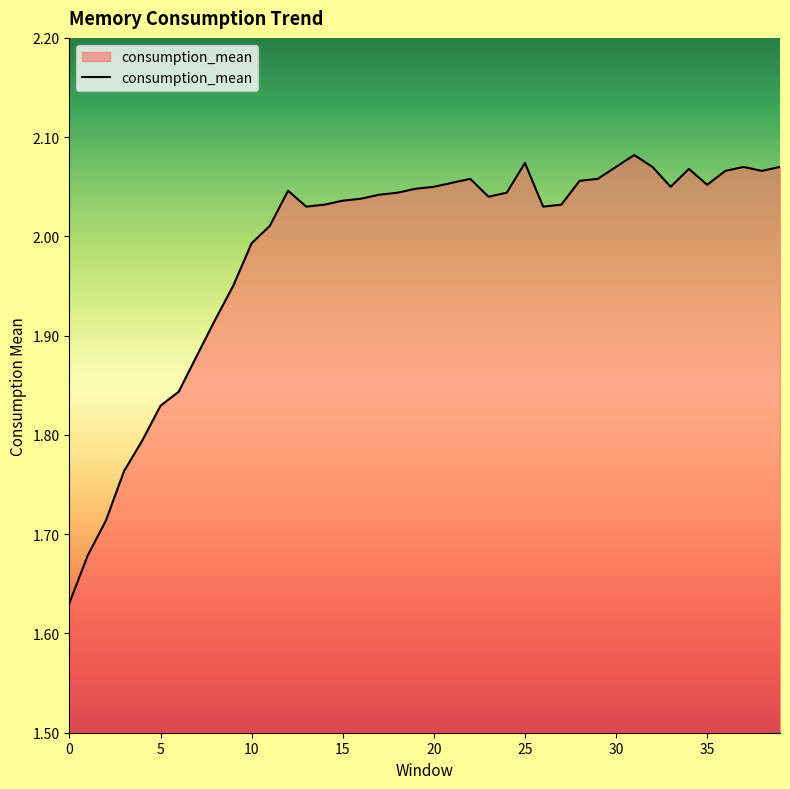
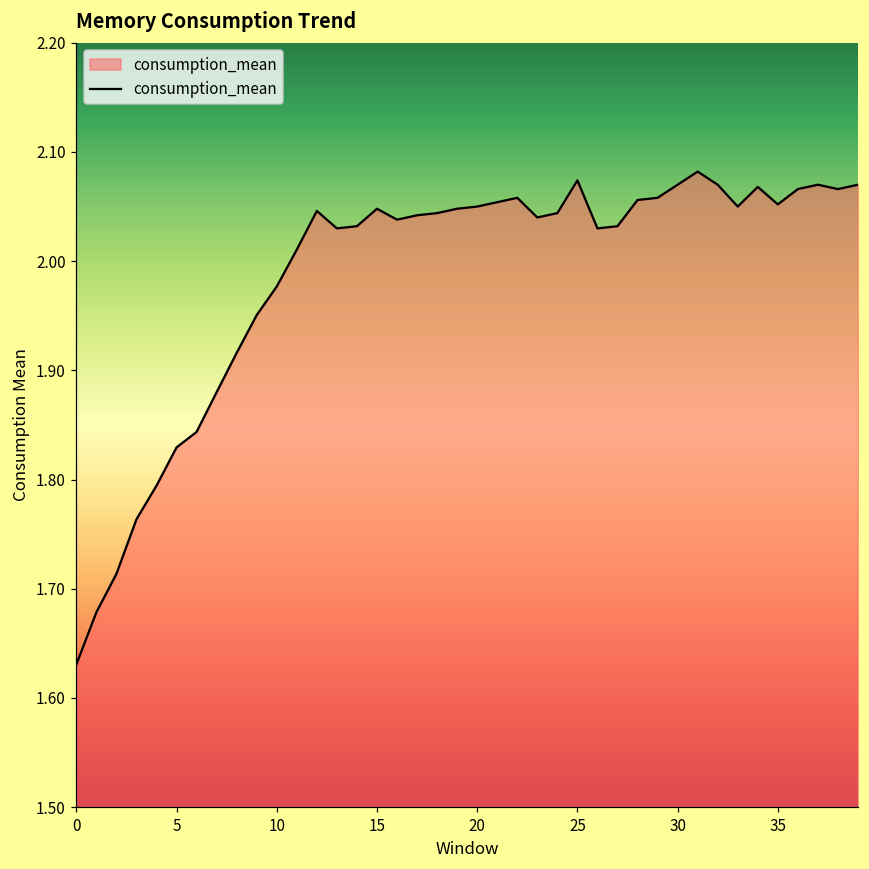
  {
    "0": 1.63,
    "5": 1.83,
-   "10": 1.99,
-   "15": 2.04,
+   "10": 1.98,
+   "15": 2.05,
    "20": 2.05,
    "25": 2.07,
    "30": 2.07,
    "35": 2.05
  }
